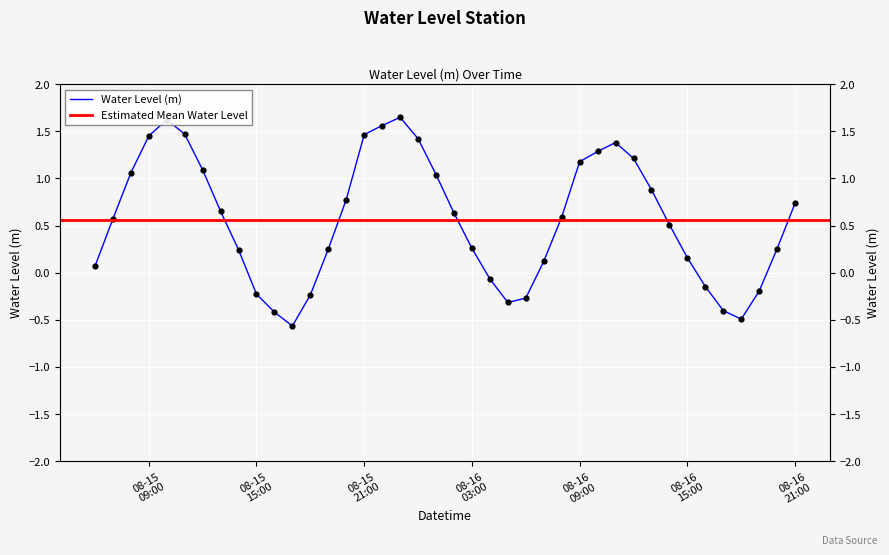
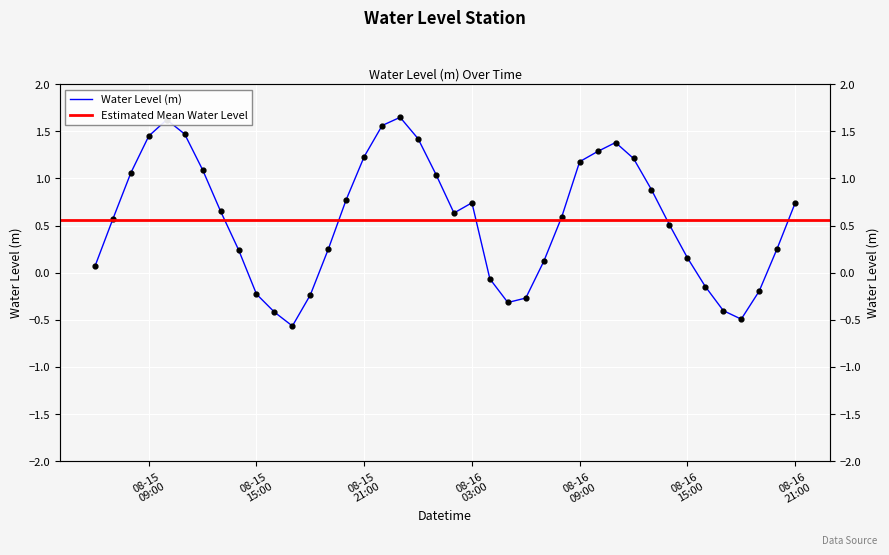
  {
    "08-15 09:00": 1.4,
    "08-15 15:00": -0.2,
-   "08-15 21:00": 1.5,
-   "08-16 03:00": 0.3,
+   "08-15 21:00": 1.2,
+   "08-16 03:00": 0.7,
    "08-16 09:00": 1.2,
    "08-16 15:00": 0.2,
    "08-16 21:00": 0.7
  }
